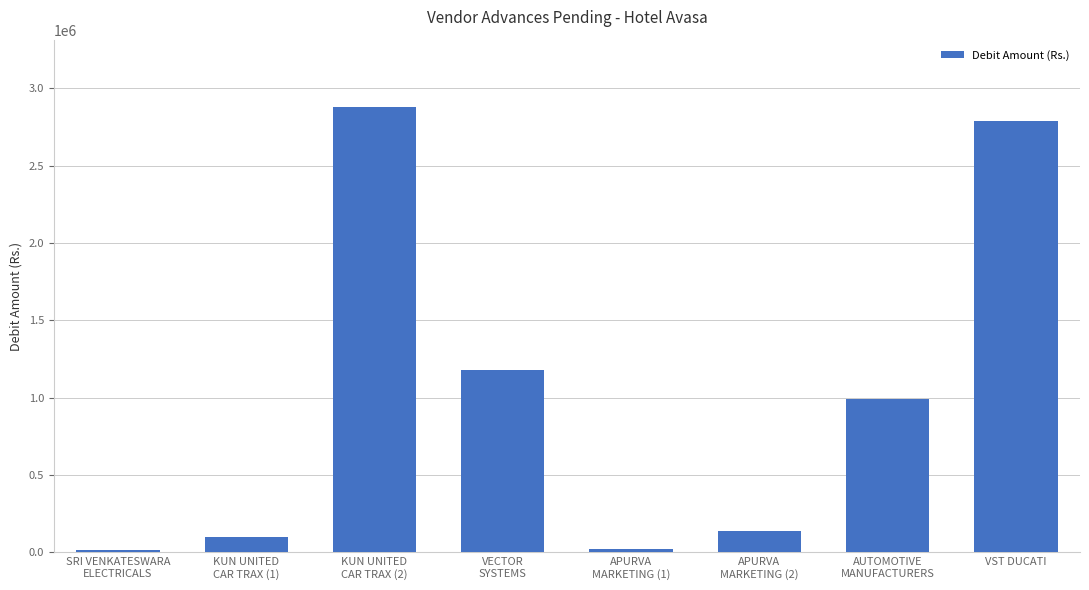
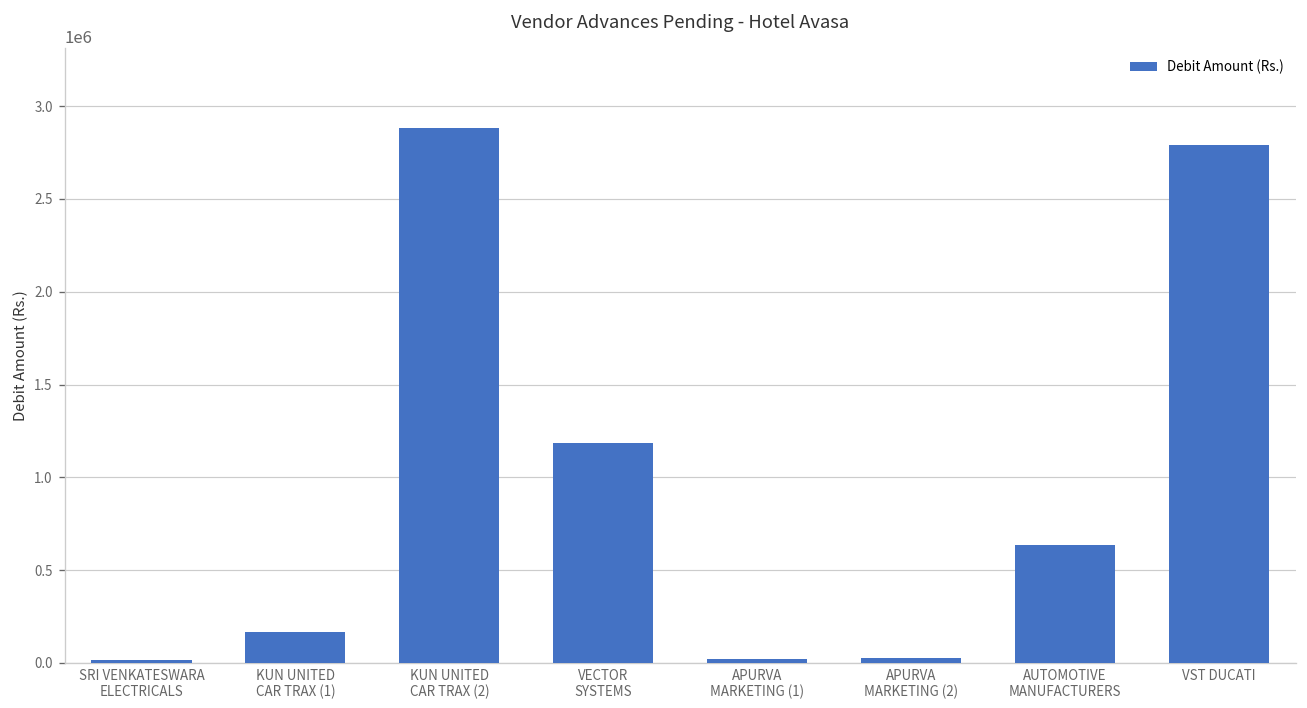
  {
-   "KUN UNITED CAR TRAX (1)": 100000,
+   "KUN UNITED CAR TRAX (1)": 170000,
    "KUN UNITED CAR TRAX (2)": 2880000,
    "VECTOR SYSTEMS": 1180000,
    "APURVA MARKETING (1)": 20000,
-   "APURVA MARKETING (2)": 140000,
-   "AUTOMOTIVE MANUFACTURERS": 990000,
+   "APURVA MARKETING (2)": 30000,
+   "AUTOMOTIVE MANUFACTURERS": 630000,
    "VST DUCATI": 2790000
  }
